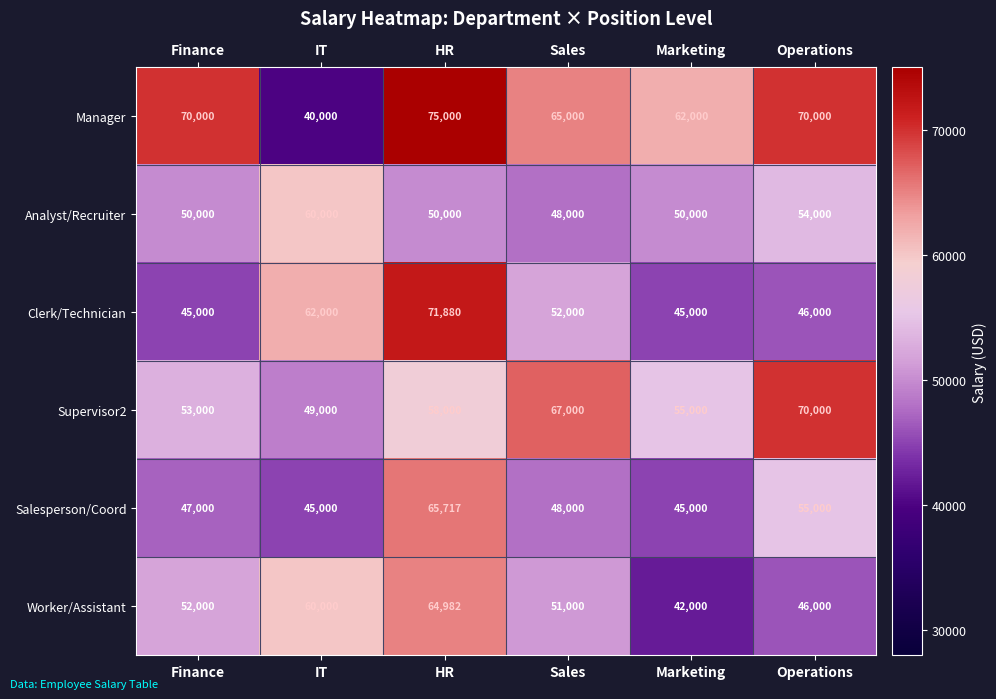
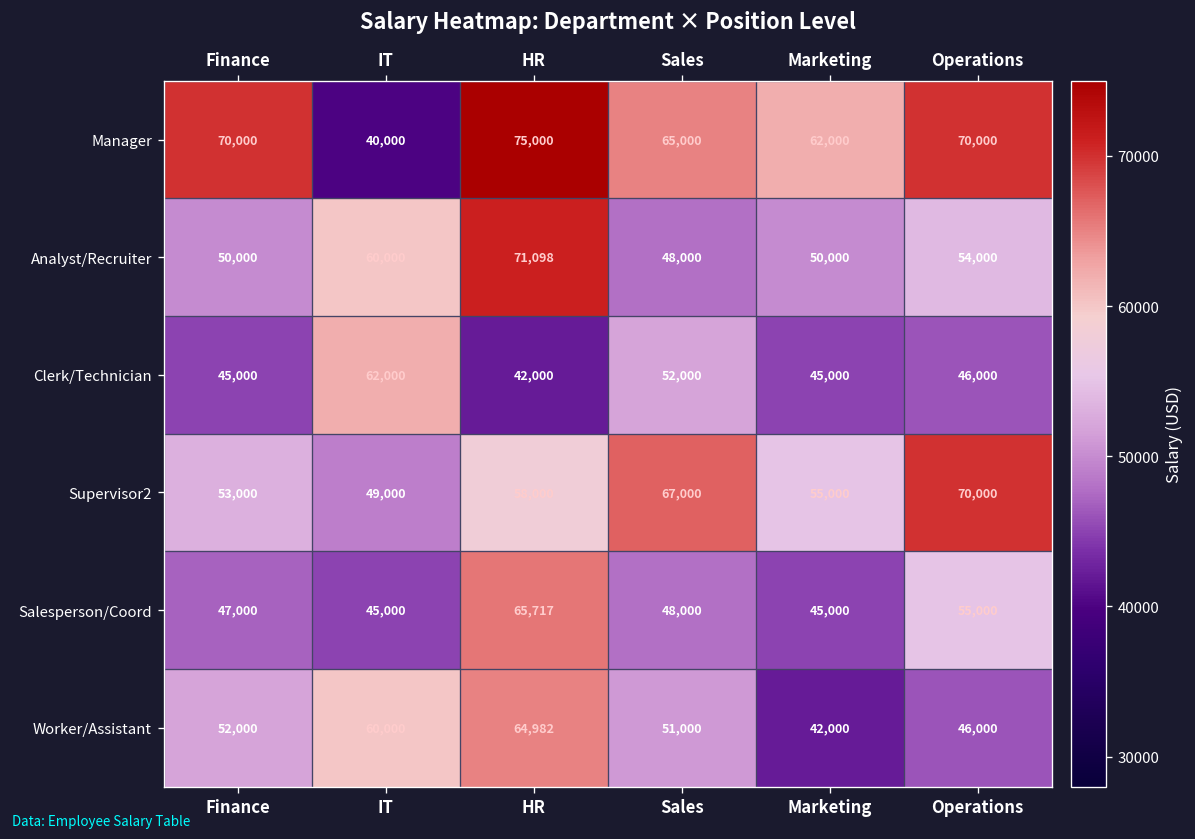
  {
    "Manager": {
      "Finance": "70,000",
      "IT": "40,000",
      "HR": "75,000",
      "Sales": "65,000",
      "Operations": "70,000"
    },
    "Analyst/Recruiter": {
      "Finance": "50,000",
-     "HR": "50,000",
+     "HR": "71,098",
      "Sales": "48,000",
      "Marketing": "50,000",
      "Operations": "54,000"
    },
    "Clerk/Technician": {
      "Finance": "45,000",
-     "HR": "71,880",
+     "HR": "42,000",
      "Sales": "52,000",
      "Marketing": "45,000",
      "Operations": "46,000"
    },
    "Supervisor2": {
      "Finance": "53,000",
      "IT": "49,000",
      "Sales": "67,000",
      "Operations": "70,000"
    },
    "Salesperson/Coord": {
      "Finance": "47,000",
      "IT": "45,000",
      "HR": "65,717",
      "Sales": "48,000",
      "Marketing": "45,000"
    },
    "Worker/Assistant": {
      "Finance": "52,000",
      "HR": "64,982",
      "Sales": "51,000",
      "Marketing": "42,000",
      "Operations": "46,000"
    }
  }
